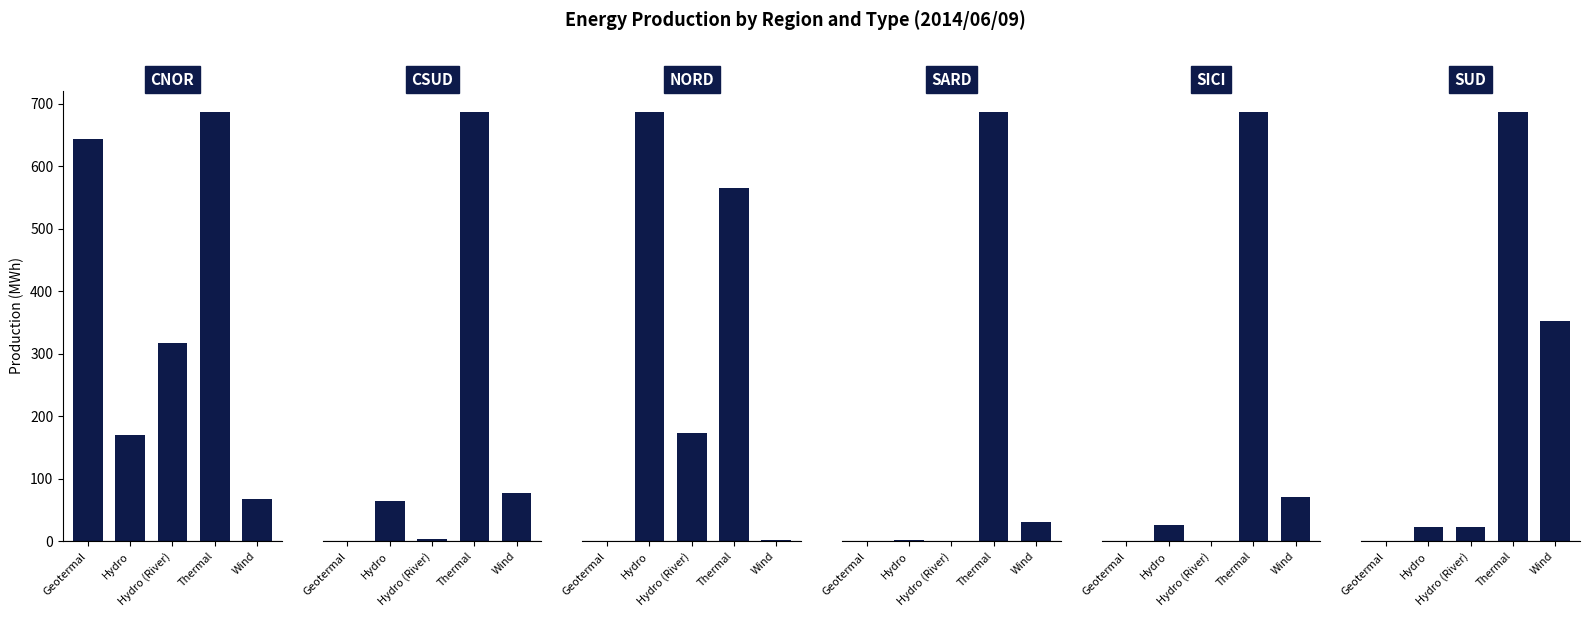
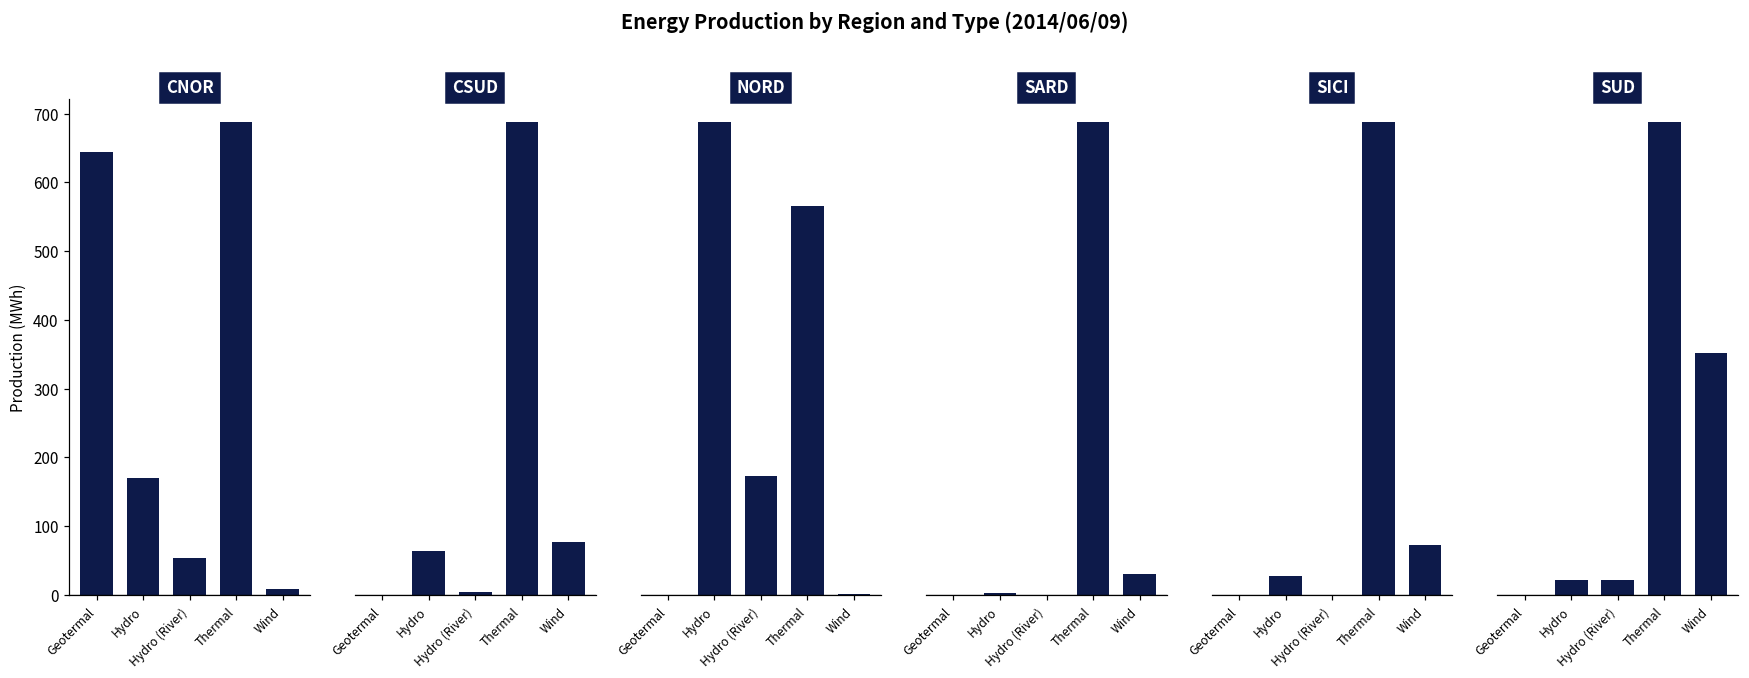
  {
    "CNOR": {
      "Geotermal": 640,
      "Hydro": 170,
-     "Hydro (River)": 320,
+     "Hydro (River)": 50,
      "Thermal": 690,
-     "Wind": 70
+     "Wind": 10
    }
  }
